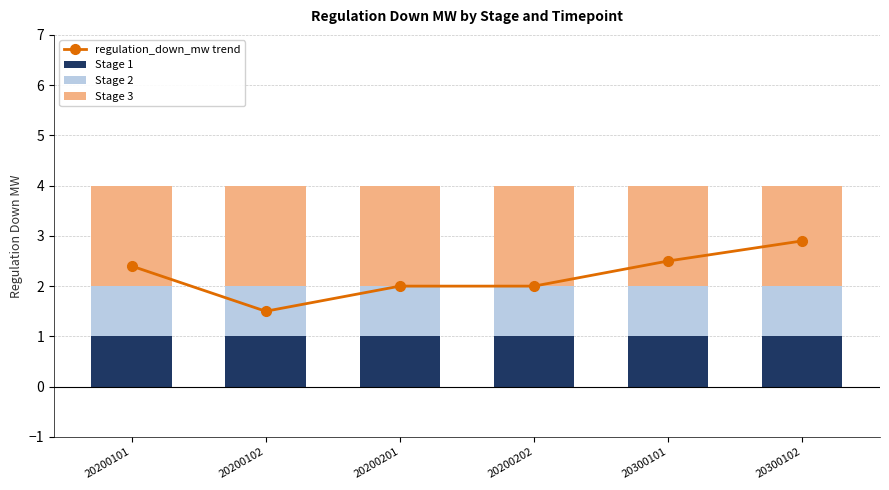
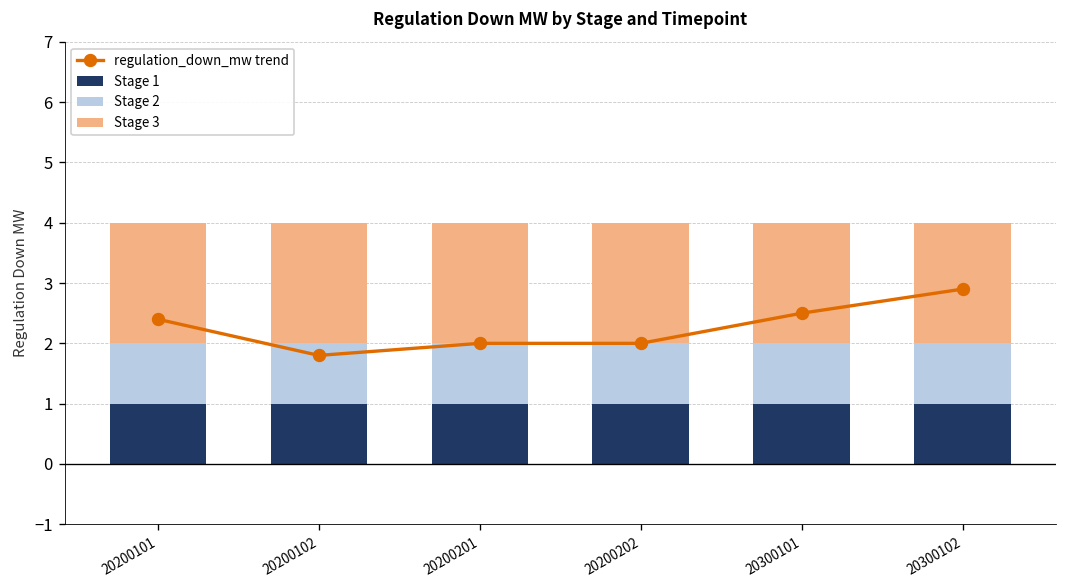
  {
    "regulation_down_mw trend": {
      "20200101": 2.4,
-     "20200102": 1.5,
+     "20200102": 1.8,
      "20200201": 2.0,
      "20200202": 2.0,
      "20300101": 2.5,
      "20300102": 2.9
    },
    "Stage 1": {
      "20200101": 1.0,
      "20200102": 1.0,
      "20200201": 1.0,
      "20200202": 1.0,
      "20300101": 1.0,
      "20300102": 1.0
    },
    "Stage 3": {
      "20200101": 2.0,
      "20200102": 2.0,
      "20200201": 2.0,
      "20200202": 2.0,
      "20300101": 2.0,
      "20300102": 2.0
    }
  }
